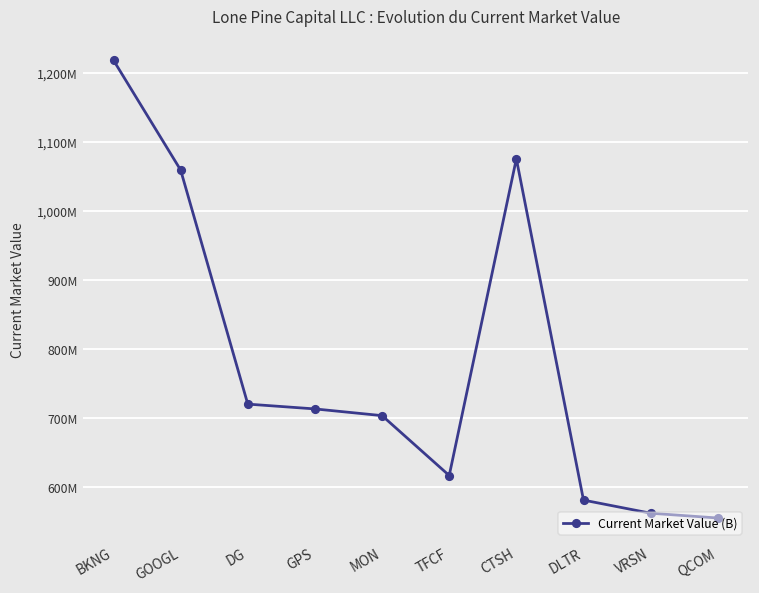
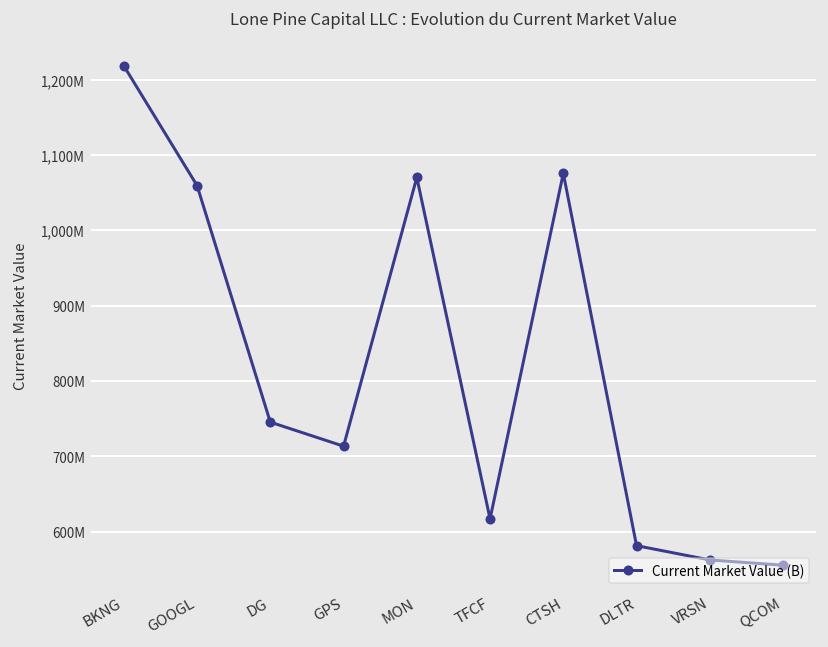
  {
    "BKNG": "1,220,000,000",
    "GOOGL": "1,060,000,000",
-   "DG": "720,000,000",
+   "DG": "750,000,000",
    "GPS": "710,000,000",
-   "MON": "700,000,000",
+   "MON": "1,070,000,000",
    "TFCF": "620,000,000",
    "CTSH": "1,080,000,000",
    "DLTR": "580,000,000"
  }
